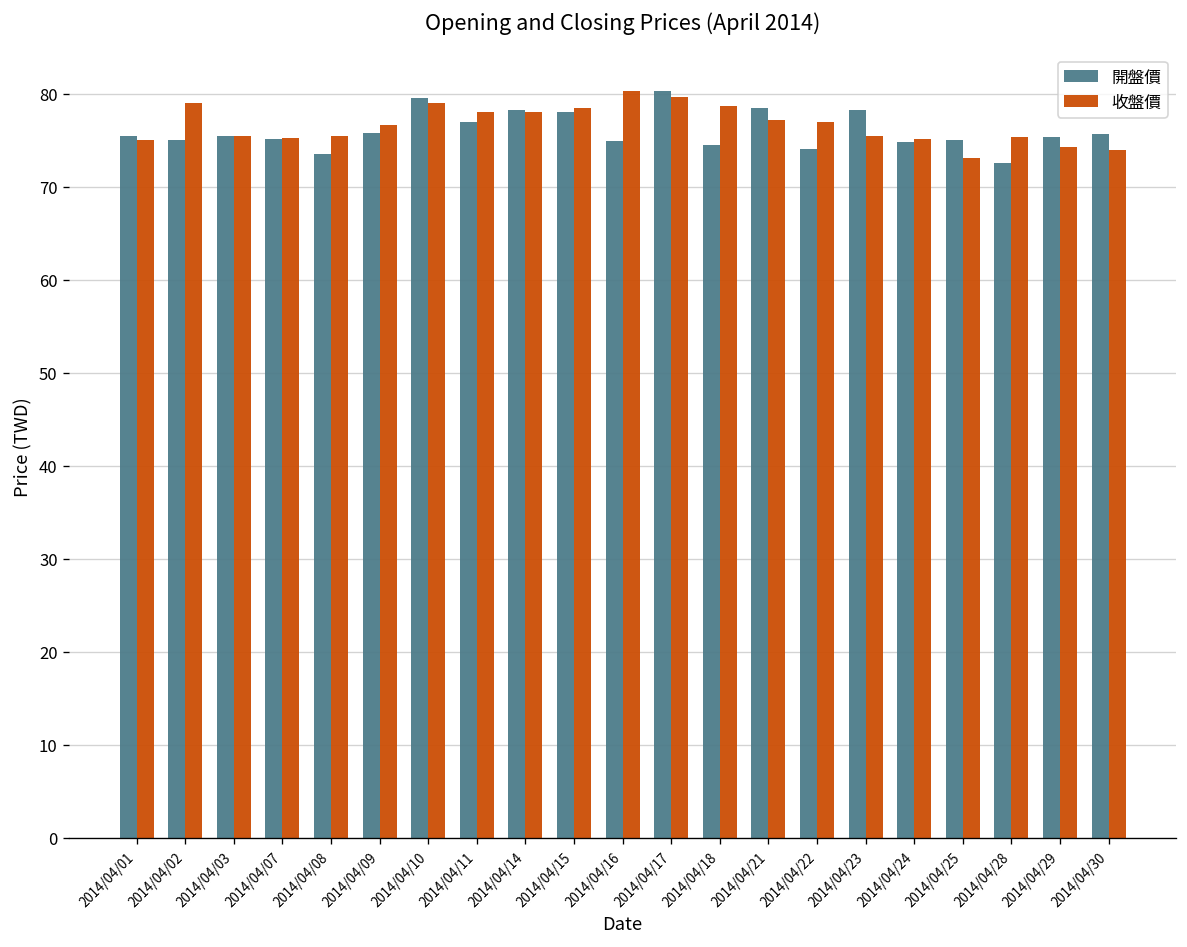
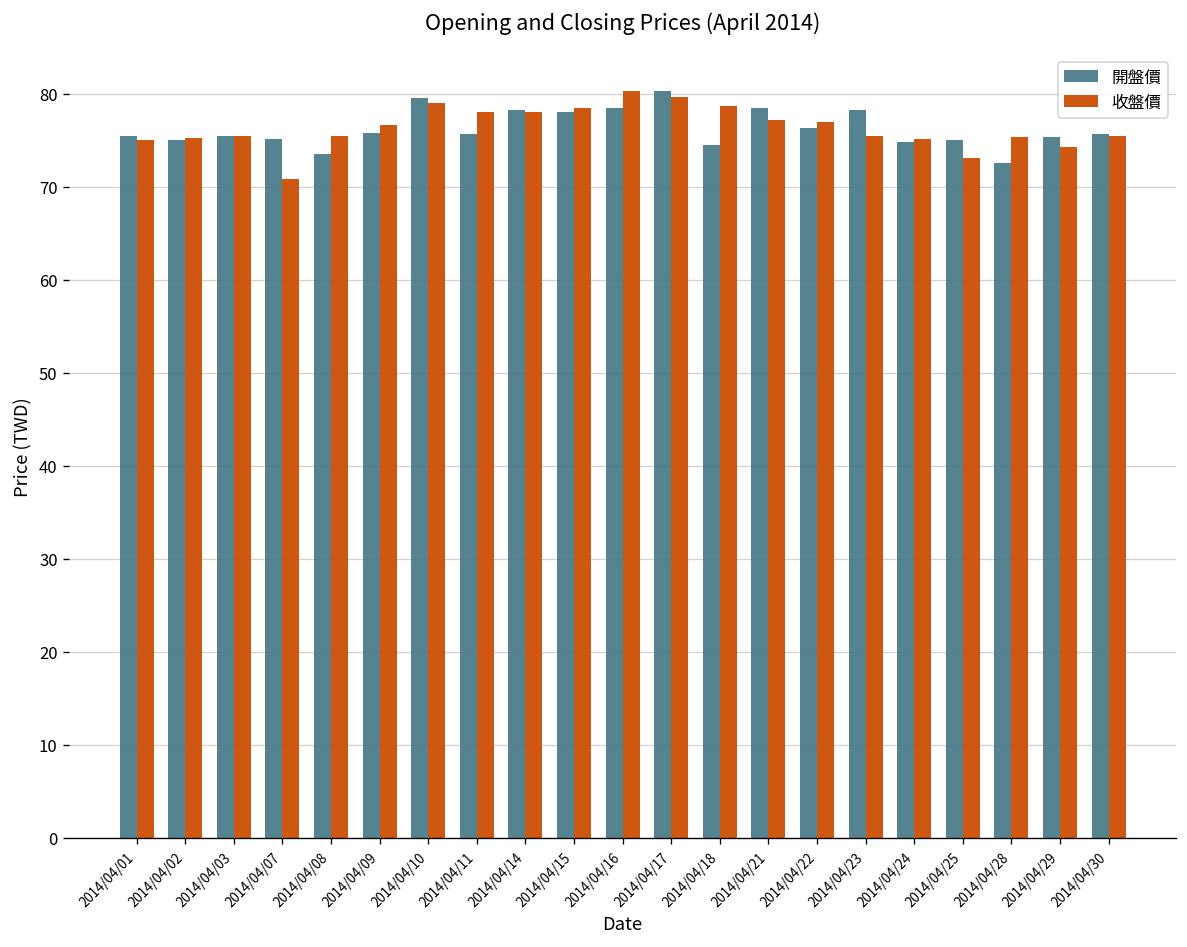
  {
    "開盤價": {
      "2014/04/01": 76,
      "2014/04/02": 75,
      "2014/04/03": 76,
      "2014/04/07": 75,
      "2014/04/08": 74,
      "2014/04/09": 76,
      "2014/04/10": 80,
-     "2014/04/11": 77,
+     "2014/04/11": 76,
      "2014/04/14": 78,
      "2014/04/15": 78,
-     "2014/04/16": 75,
+     "2014/04/16": 79,
      "2014/04/17": 80,
      "2014/04/18": 75,
      "2014/04/21": 79,
-     "2014/04/22": 74,
+     "2014/04/22": 76,
      "2014/04/23": 78,
      "2014/04/24": 75,
      "2014/04/25": 75,
      "2014/04/28": 73,
      "2014/04/29": 75,
      "2014/04/30": 76
    },
    "收盤價": {
      "2014/04/01": 75,
-     "2014/04/02": 79,
+     "2014/04/02": 75,
      "2014/04/03": 76,
-     "2014/04/07": 75,
+     "2014/04/07": 71,
      "2014/04/08": 76,
      "2014/04/09": 77,
      "2014/04/10": 79,
      "2014/04/11": 78,
      "2014/04/14": 78,
      "2014/04/15": 79,
      "2014/04/16": 80,
      "2014/04/17": 80,
      "2014/04/18": 79,
      "2014/04/21": 77,
      "2014/04/22": 77,
      "2014/04/23": 76,
      "2014/04/24": 75,
      "2014/04/25": 73,
      "2014/04/28": 75,
      "2014/04/29": 74,
-     "2014/04/30": 74
+     "2014/04/30": 76
    }
  }
